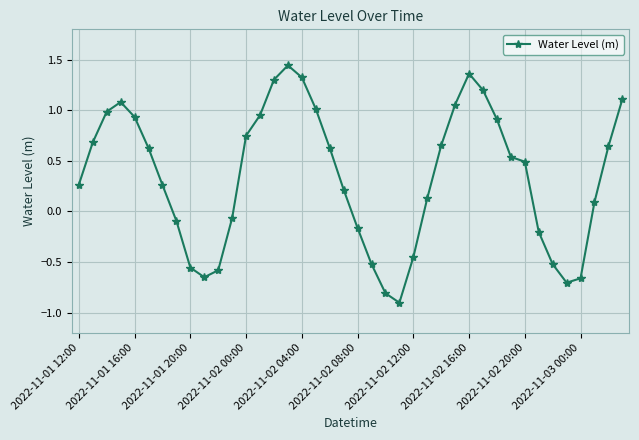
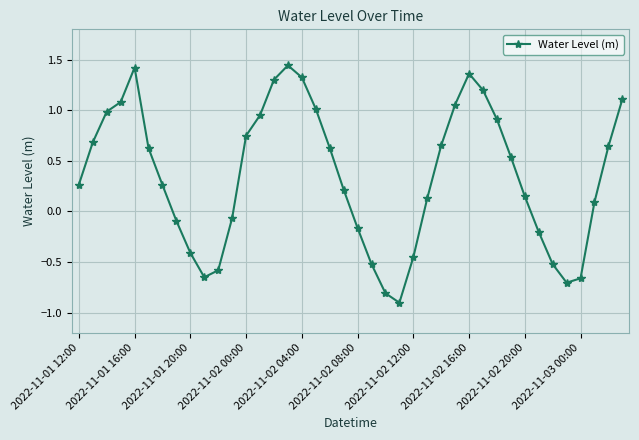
  {
    "2022-11-01 12:00": 0.26,
-   "2022-11-01 16:00": 0.93,
-   "2022-11-01 20:00": -0.56,
+   "2022-11-01 16:00": 1.42,
+   "2022-11-01 20:00": -0.41,
    "2022-11-02 00:00": 0.75,
    "2022-11-02 04:00": 1.32,
    "2022-11-02 08:00": -0.16,
    "2022-11-02 12:00": -0.45,
    "2022-11-02 16:00": 1.36,
-   "2022-11-02 20:00": 0.49,
+   "2022-11-02 20:00": 0.15,
    "2022-11-03 00:00": -0.66
  }
